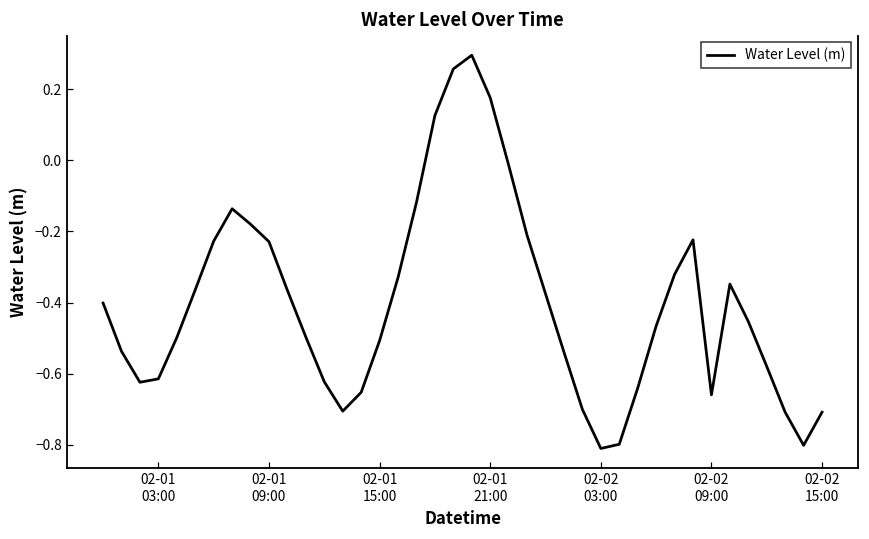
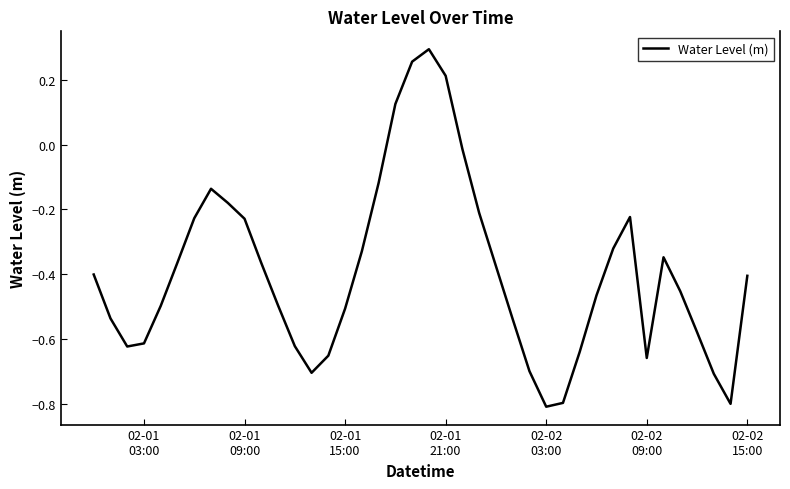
  {
    "02-01 03:00": -0.61,
    "02-01 09:00": -0.23,
    "02-01 15:00": -0.51,
-   "02-01 21:00": 0.18,
+   "02-01 21:00": 0.21,
    "02-02 03:00": -0.81,
    "02-02 09:00": -0.66,
-   "02-02 15:00": -0.71
+   "02-02 15:00": -0.41
  }
